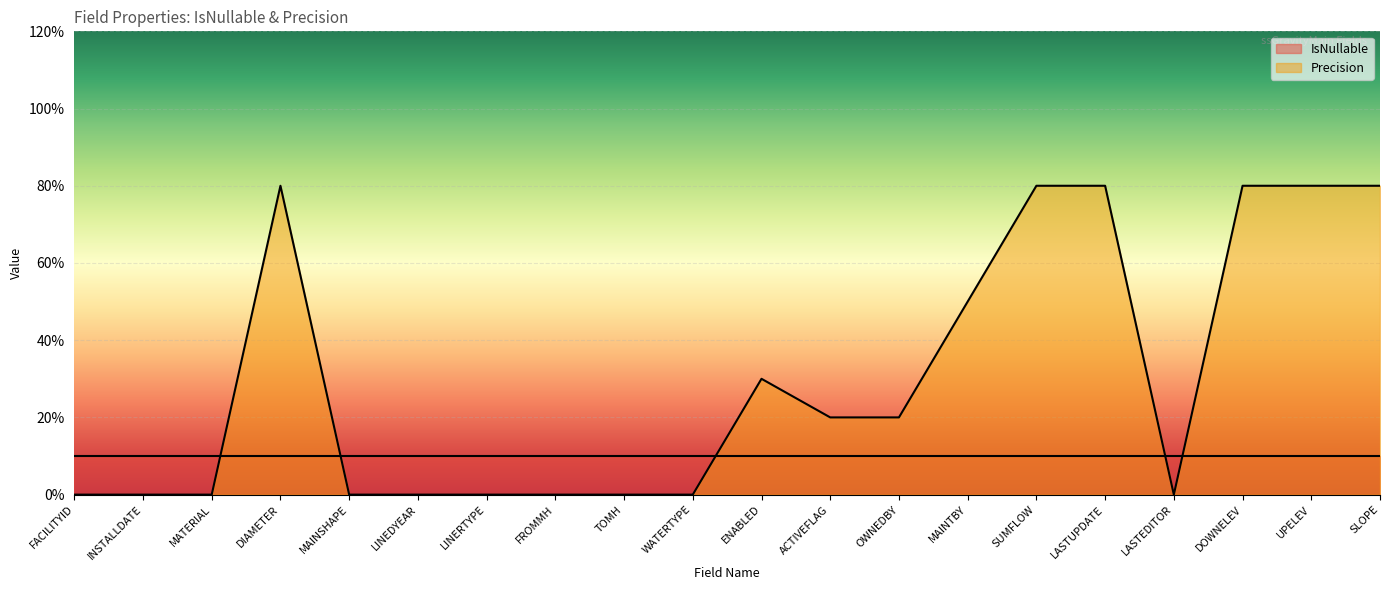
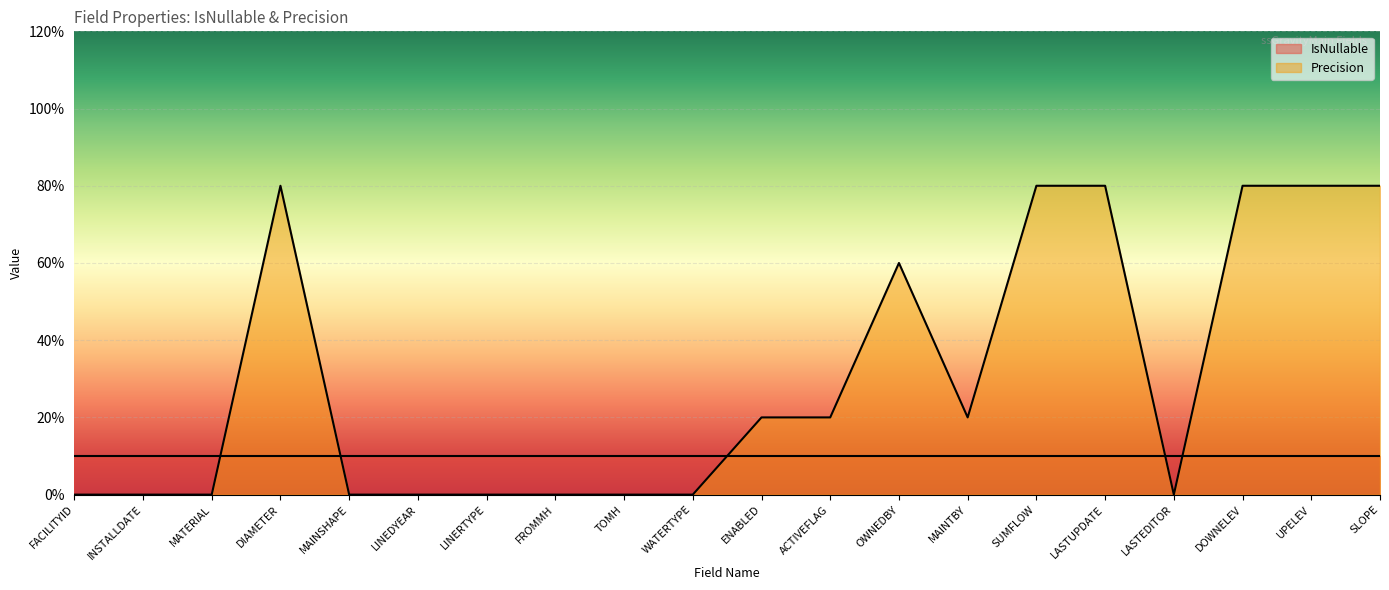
  {
    "IsNullable": {
      "FACILITYID": "10%",
      "INSTALLDATE": "10%",
      "MATERIAL": "10%",
      "DIAMETER": "10%",
      "MAINSHAPE": "10%",
      "LINEDYEAR": "10%",
      "LINERTYPE": "10%",
      "FROMMH": "10%",
      "TOMH": "10%",
      "WATERTYPE": "10%",
      "ENABLED": "10%",
      "ACTIVEFLAG": "10%",
      "OWNEDBY": "10%",
      "MAINTBY": "10%",
      "SUMFLOW": "10%",
      "LASTUPDATE": "10%",
      "LASTEDITOR": "10%",
      "DOWNELEV": "10%",
      "UPELEV": "10%",
      "SLOPE": "10%"
    },
    "Precision": {
      "FACILITYID": "0%",
      "INSTALLDATE": "0%",
      "MATERIAL": "0%",
      "DIAMETER": "80%",
      "MAINSHAPE": "0%",
      "LINEDYEAR": "0%",
      "LINERTYPE": "0%",
      "FROMMH": "0%",
      "TOMH": "0%",
      "WATERTYPE": "0%",
-     "ENABLED": "30%",
+     "ENABLED": "20%",
      "ACTIVEFLAG": "20%",
-     "OWNEDBY": "20%",
-     "MAINTBY": "50%",
+     "OWNEDBY": "60%",
+     "MAINTBY": "20%",
      "SUMFLOW": "80%",
      "LASTUPDATE": "80%",
      "LASTEDITOR": "0%",
      "DOWNELEV": "80%",
      "UPELEV": "80%",
      "SLOPE": "80%"
    }
  }
